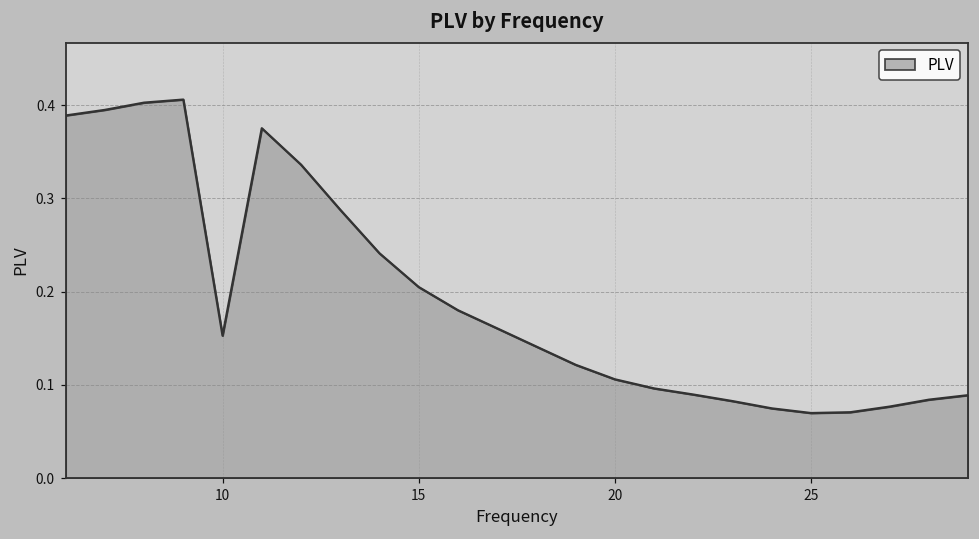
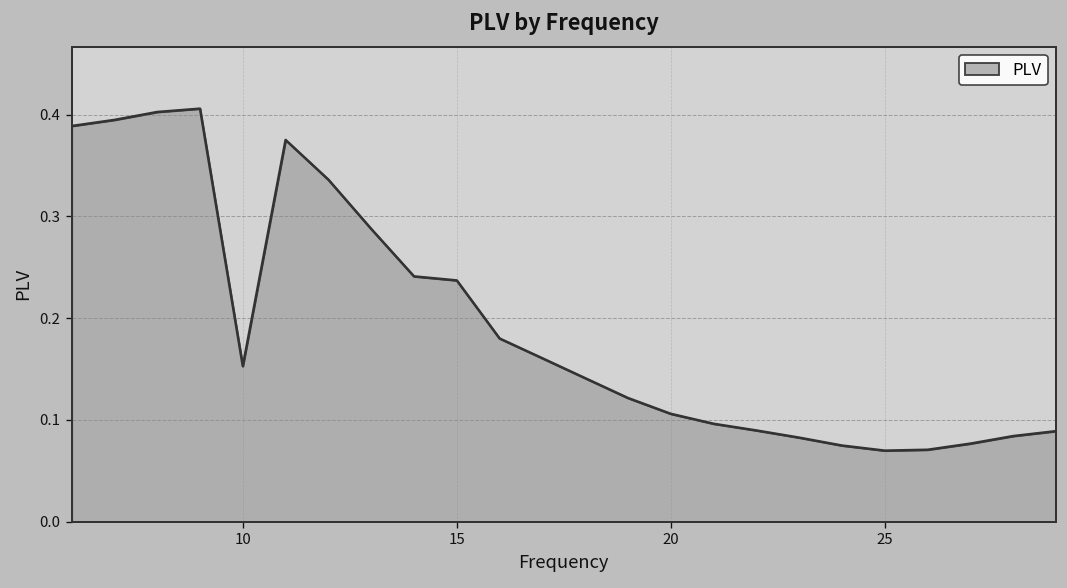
  {
    "10": 0.15,
-   "15": 0.20,
+   "15": 0.24,
    "20": 0.11,
    "25": 0.07
  }
